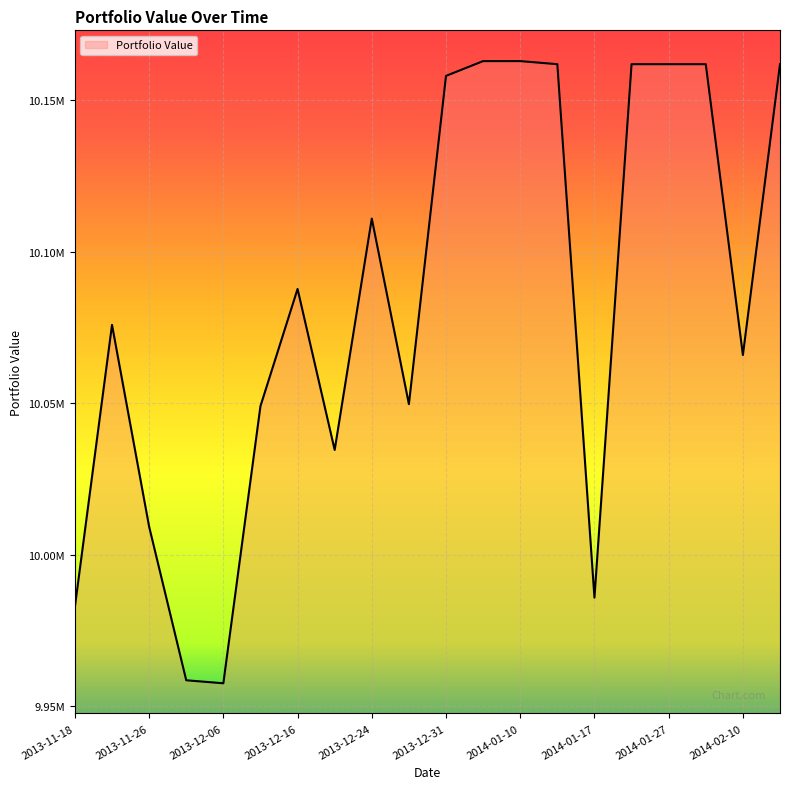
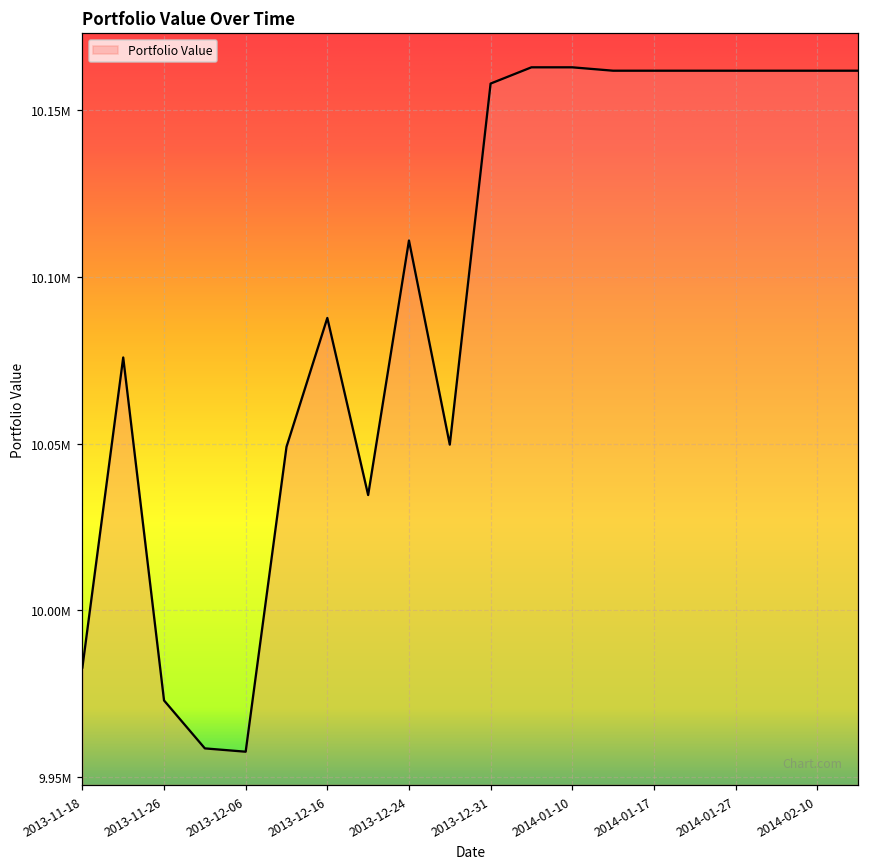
  {
    "2013-11-18": 9983000,
-   "2013-11-26": 10009000,
+   "2013-11-26": 9973000,
    "2013-12-06": 9957000,
    "2013-12-16": 10088000,
    "2013-12-24": 10111000,
    "2013-12-31": 10158000,
    "2014-01-10": 10163000,
-   "2014-01-17": 9986000,
+   "2014-01-17": 10162000,
    "2014-01-27": 10162000,
-   "2014-02-10": 10066000
+   "2014-02-10": 10162000
  }
